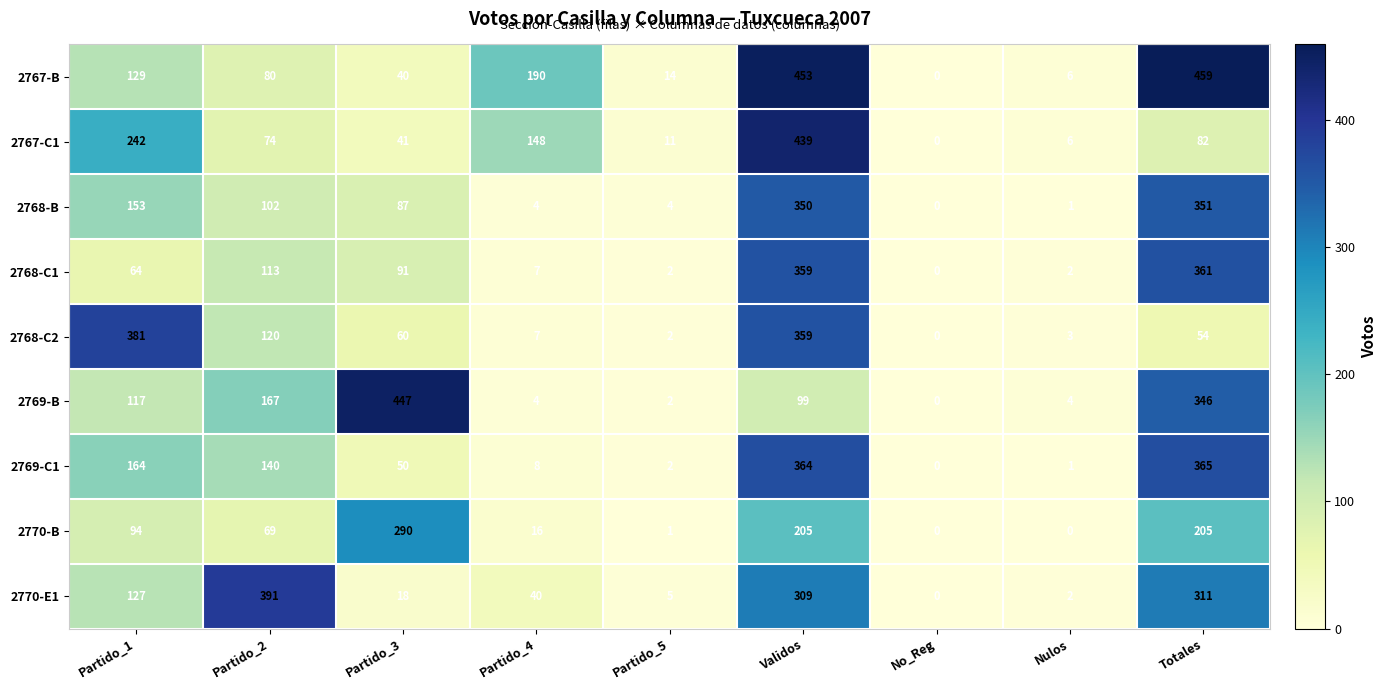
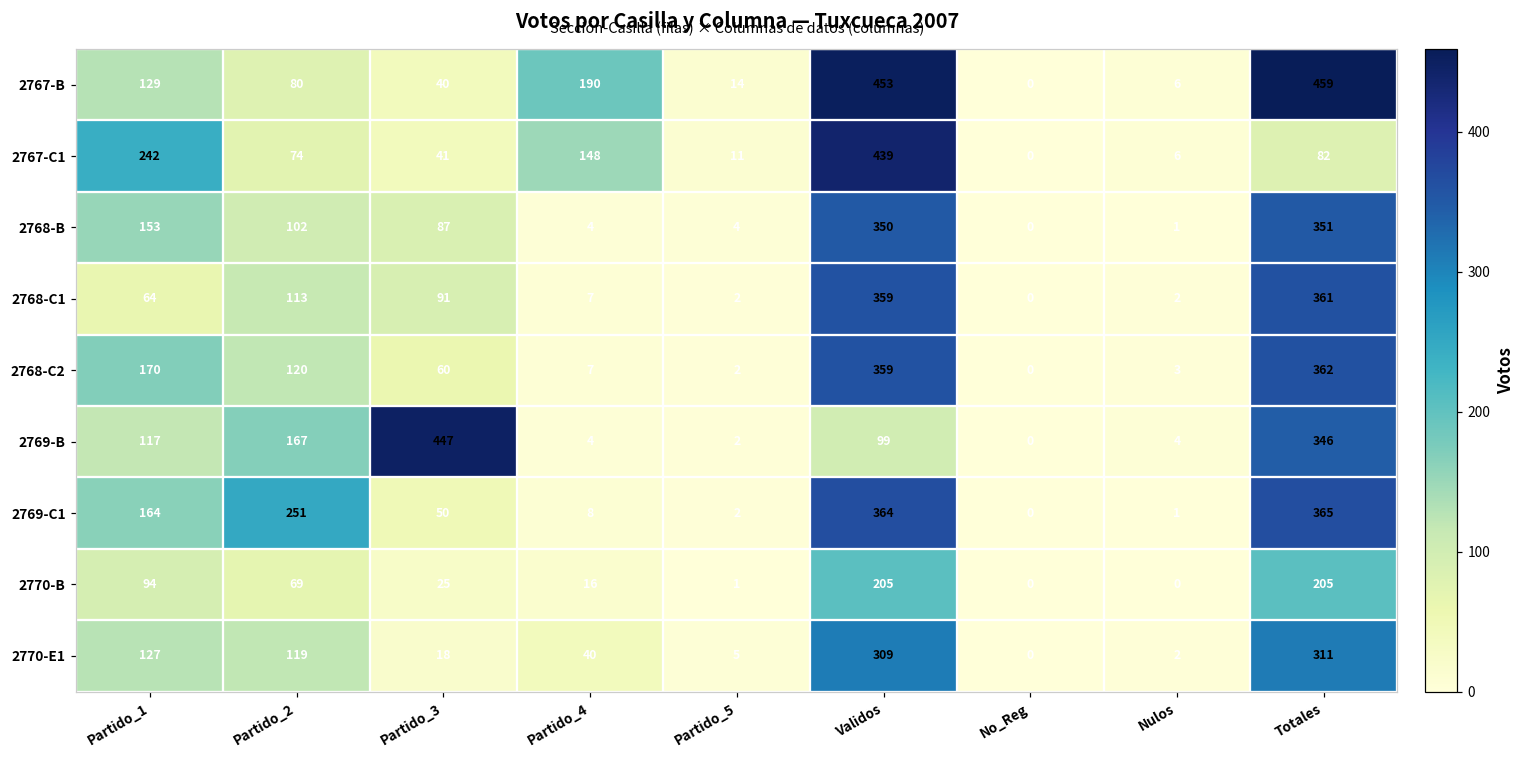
  {
    "2767-B": {
      "Partido_1": 129,
      "Partido_2": 80,
      "Partido_3": 40,
      "Partido_4": 190,
      "Validos": 453,
      "Totales": 459
    },
    "2767-C1": {
      "Partido_1": 242,
      "Partido_2": 74,
      "Partido_3": 41,
      "Partido_4": 148,
      "Validos": 439,
      "Totales": 82
    },
    "2768-B": {
      "Partido_1": 153,
      "Partido_2": 102,
      "Partido_3": 87,
      "Validos": 350,
      "Totales": 351
    },
    "2768-C1": {
      "Partido_1": 64,
      "Partido_2": 113,
      "Partido_3": 91,
      "Validos": 359,
      "Totales": 361
    },
    "2768-C2": {
-     "Partido_1": 381,
+     "Partido_1": 170,
      "Partido_2": 120,
      "Partido_3": 60,
      "Validos": 359,
-     "Totales": 54
+     "Totales": 362
    },
    "2769-B": {
      "Partido_1": 117,
      "Partido_2": 167,
      "Partido_3": 447,
      "Validos": 99,
      "Totales": 346
    },
    "2769-C1": {
      "Partido_1": 164,
-     "Partido_2": 140,
+     "Partido_2": 251,
      "Partido_3": 50,
      "Validos": 364,
      "Totales": 365
    },
    "2770-B": {
      "Partido_1": 94,
      "Partido_2": 69,
-     "Partido_3": 290,
+     "Partido_3": 25,
      "Partido_4": 16,
      "Validos": 205,
      "Totales": 205
    },
    "2770-E1": {
      "Partido_1": 127,
-     "Partido_2": 391,
+     "Partido_2": 119,
      "Partido_3": 18,
      "Partido_4": 40,
      "Validos": 309,
      "Totales": 311
    }
  }
